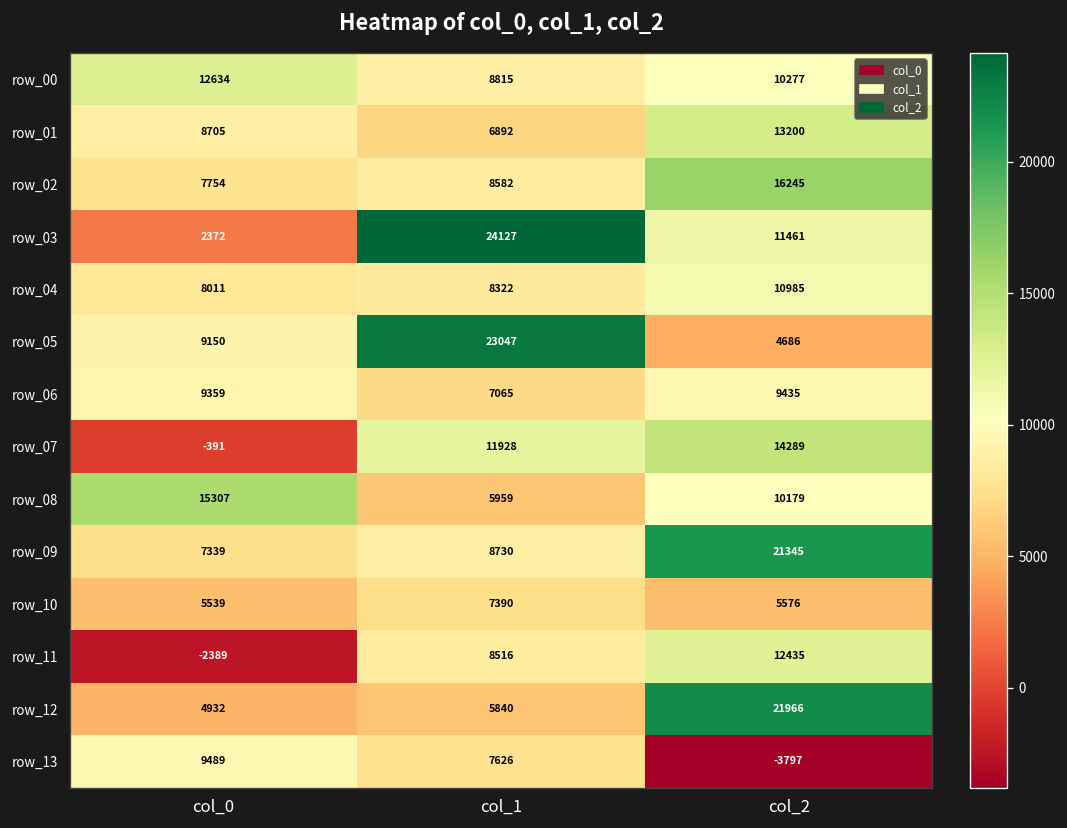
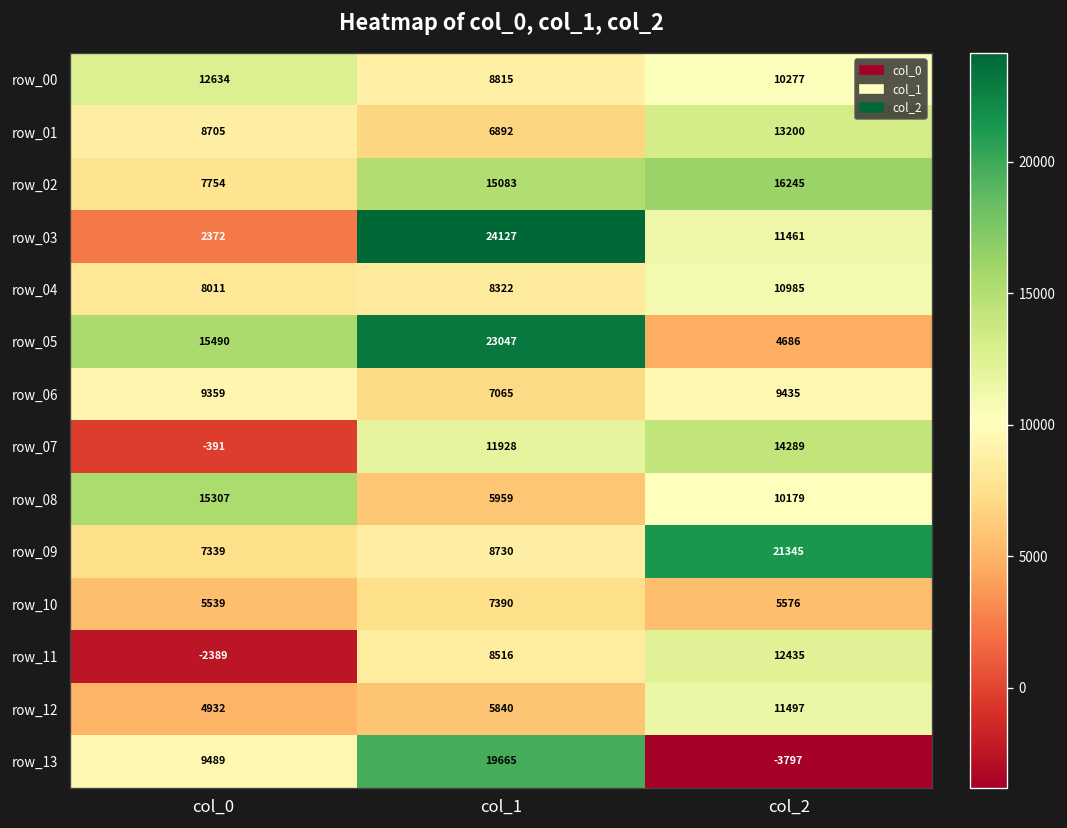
  {
    "row_00": {
      "col_0": 12634,
      "col_1": 8815,
      "col_2": 10277
    },
    "row_01": {
      "col_0": 8705,
      "col_1": 6892,
      "col_2": 13200
    },
    "row_02": {
      "col_0": 7754,
-     "col_1": 8582,
+     "col_1": 15083,
      "col_2": 16245
    },
    "row_03": {
      "col_0": 2372,
      "col_1": 24127,
      "col_2": 11461
    },
    "row_04": {
      "col_0": 8011,
      "col_1": 8322,
      "col_2": 10985
    },
    "row_05": {
-     "col_0": 9150,
+     "col_0": 15490,
      "col_1": 23047,
      "col_2": 4686
    },
    "row_06": {
      "col_0": 9359,
      "col_1": 7065,
      "col_2": 9435
    },
    "row_07": {
      "col_0": -391,
      "col_1": 11928,
      "col_2": 14289
    },
    "row_08": {
      "col_0": 15307,
      "col_1": 5959,
      "col_2": 10179
    },
    "row_09": {
      "col_0": 7339,
      "col_1": 8730,
      "col_2": 21345
    },
    "row_10": {
      "col_0": 5539,
      "col_1": 7390,
      "col_2": 5576
    },
    "row_11": {
      "col_0": -2389,
      "col_1": 8516,
      "col_2": 12435
    },
    "row_12": {
      "col_0": 4932,
      "col_1": 5840,
-     "col_2": 21966
+     "col_2": 11497
    },
    "row_13": {
      "col_0": 9489,
-     "col_1": 7626,
+     "col_1": 19665,
      "col_2": -3797
    }
  }
